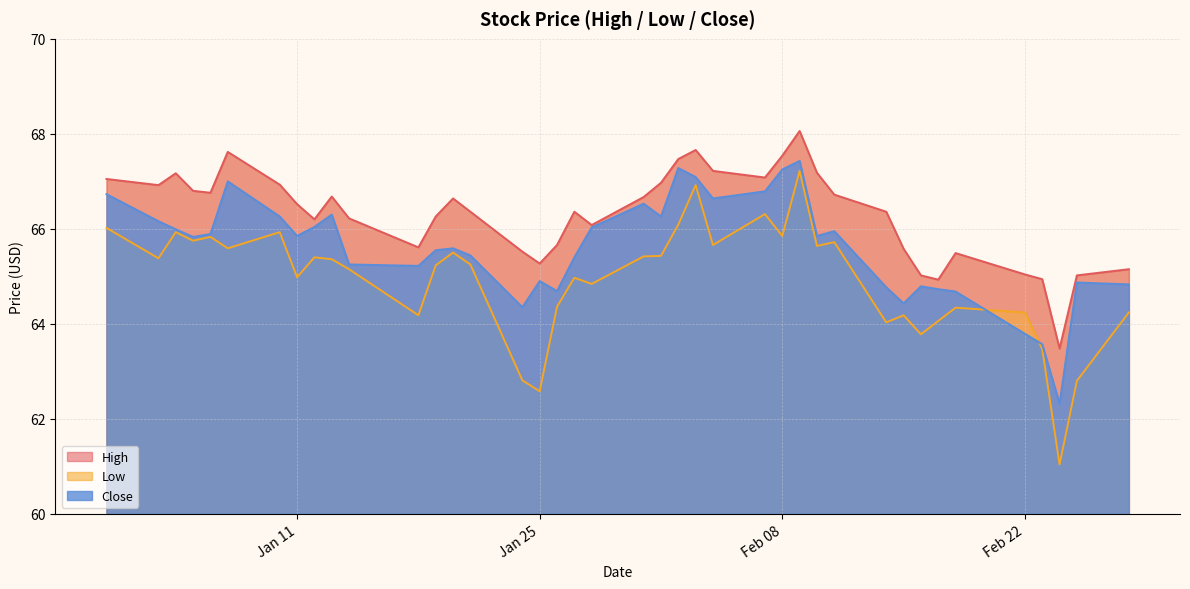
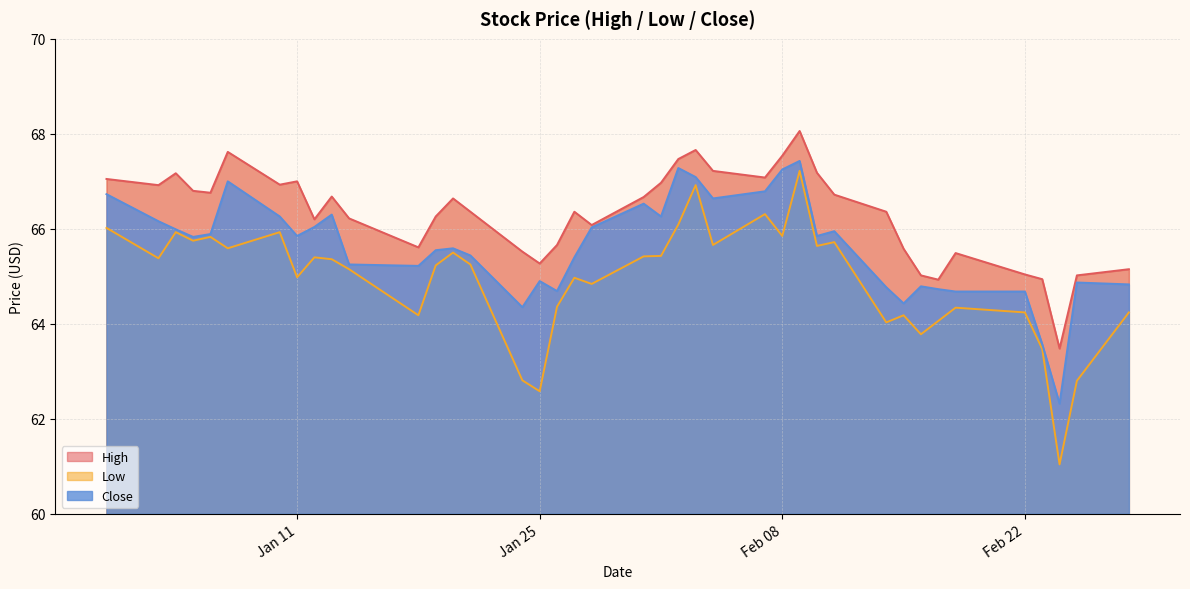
  {
    "High": {
-     "Jan 11": 66.5,
+     "Jan 11": 67.0,
      "Jan 25": 65.3,
      "Feb 08": 67.5,
      "Feb 22": 65.0
    },
    "Low": {
      "Jan 11": 65.0,
      "Jan 25": 62.6,
      "Feb 08": 65.9,
      "Feb 22": 64.2
    },
    "Close": {
      "Jan 11": 65.9,
      "Jan 25": 64.9,
      "Feb 08": 67.3,
-     "Feb 22": 63.8
+     "Feb 22": 64.7
    }
  }
